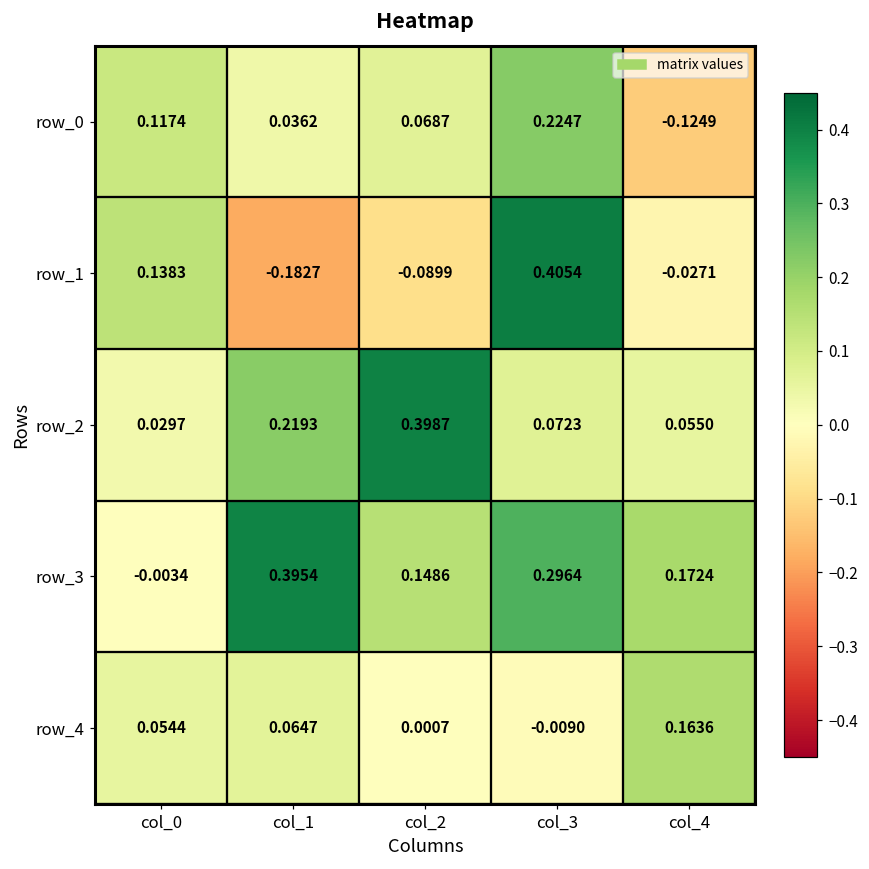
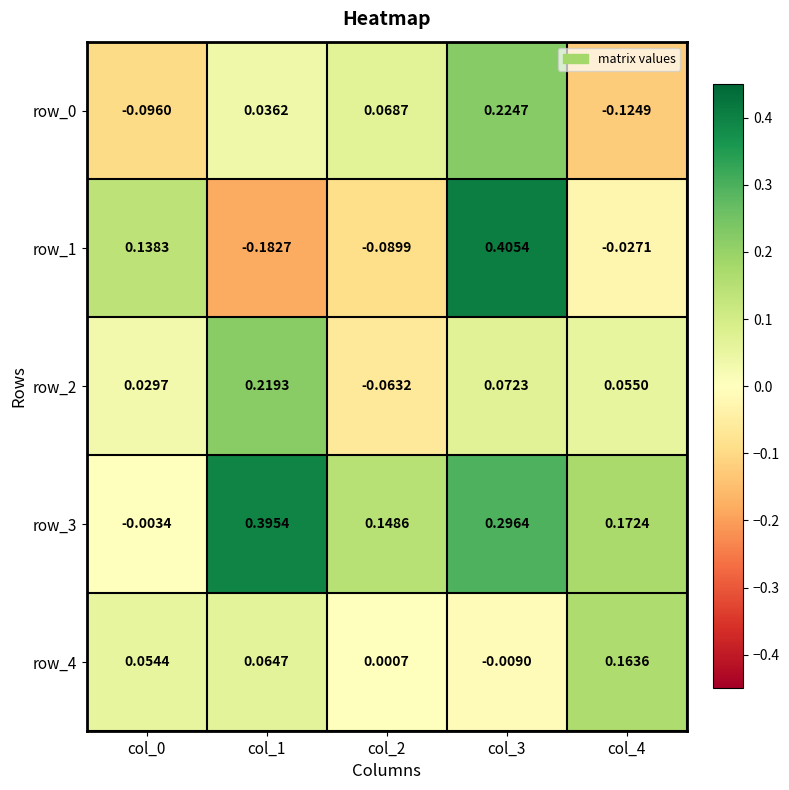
  {
    "row_0": {
-     "col_0": 0.1174,
+     "col_0": -0.0960,
      "col_1": 0.0362,
      "col_2": 0.0687,
      "col_3": 0.2247,
      "col_4": -0.1249
    },
    "row_1": {
      "col_0": 0.1383,
      "col_1": -0.1827,
      "col_2": -0.0899,
      "col_3": 0.4054,
      "col_4": -0.0271
    },
    "row_2": {
      "col_0": 0.0297,
      "col_1": 0.2193,
-     "col_2": 0.3987,
+     "col_2": -0.0632,
      "col_3": 0.0723,
      "col_4": 0.0550
    },
    "row_3": {
      "col_0": -0.0034,
      "col_1": 0.3954,
      "col_2": 0.1486,
      "col_3": 0.2964,
      "col_4": 0.1724
    },
    "row_4": {
      "col_0": 0.0544,
      "col_1": 0.0647,
      "col_2": 0.0007,
      "col_3": -0.0090,
      "col_4": 0.1636
    }
  }
